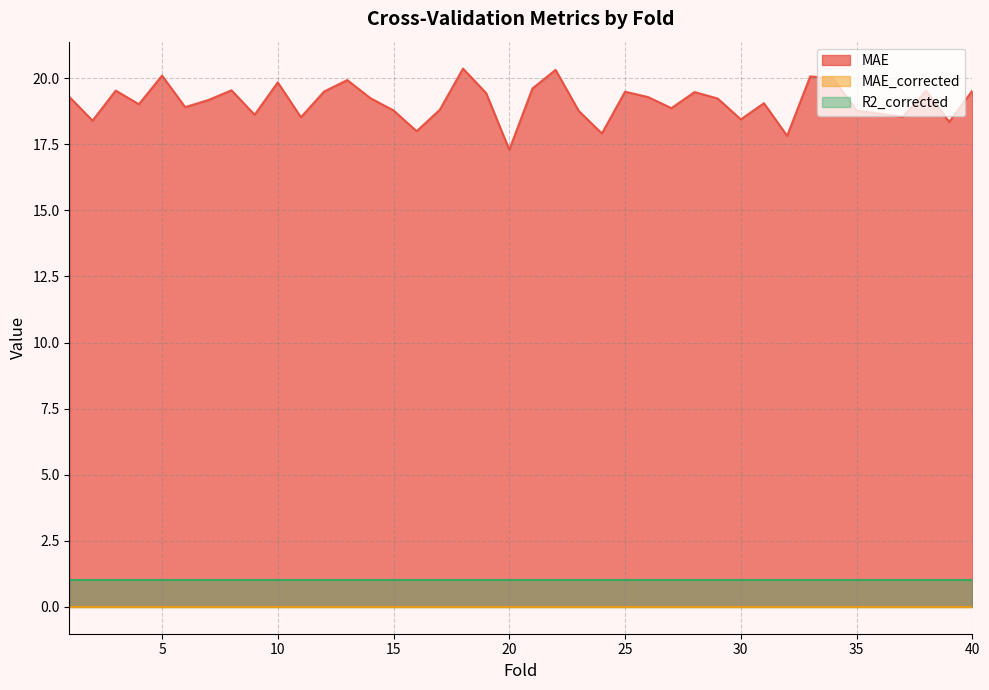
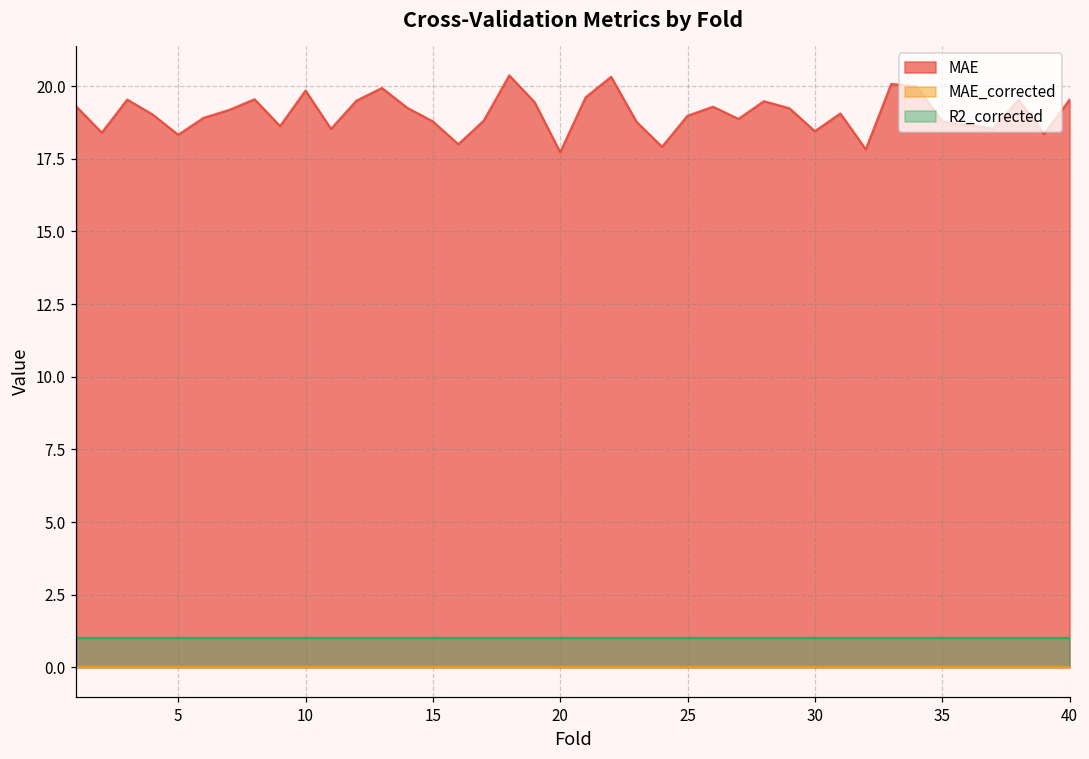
  {
    "MAE": {
-     "5": 20.1,
+     "5": 18.3,
      "10": 19.8,
      "15": 18.8,
-     "20": 17.3,
-     "25": 19.5,
+     "20": 17.7,
+     "25": 19.0,
      "30": 18.4,
      "40": 19.5
    },
    "MAE_corrected": {
      "5": 0.0,
      "10": 0.0,
      "15": 0.0,
      "20": 0.0,
      "25": 0.0,
      "30": 0.0,
      "35": 0.0,
      "40": 0.0
    },
    "R2_corrected": {
      "5": 1.0,
      "10": 1.0,
      "15": 1.0,
      "20": 1.0,
      "25": 1.0,
      "30": 1.0,
      "35": 1.0,
      "40": 1.0
    }
  }
